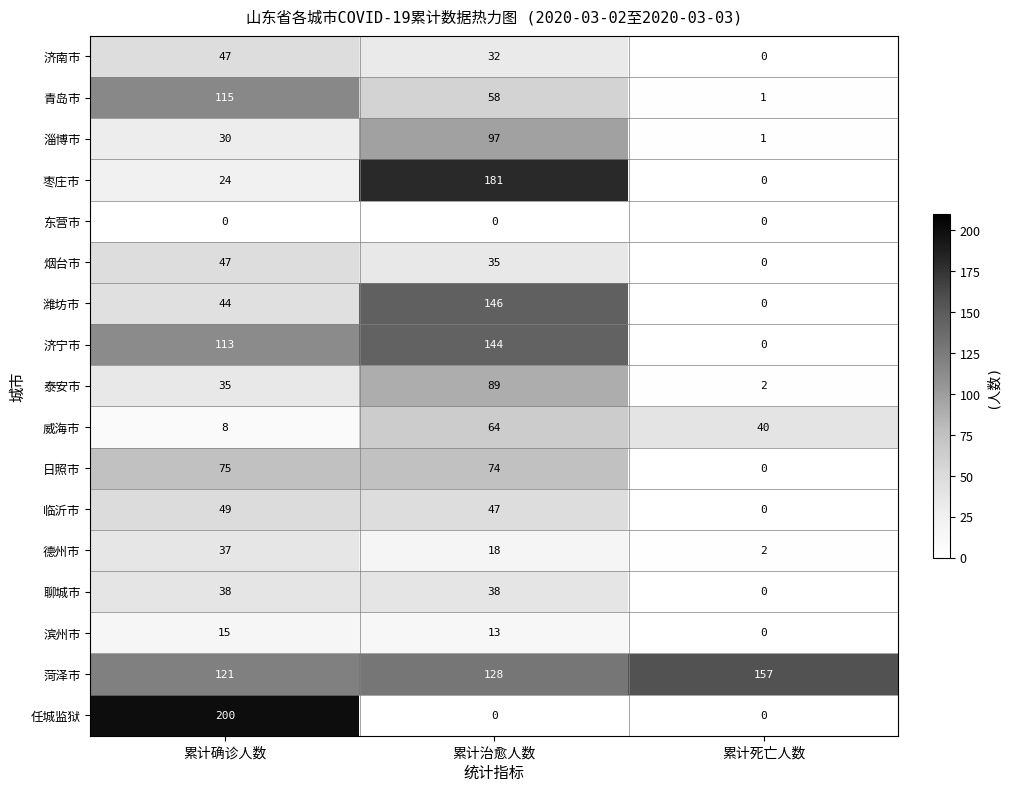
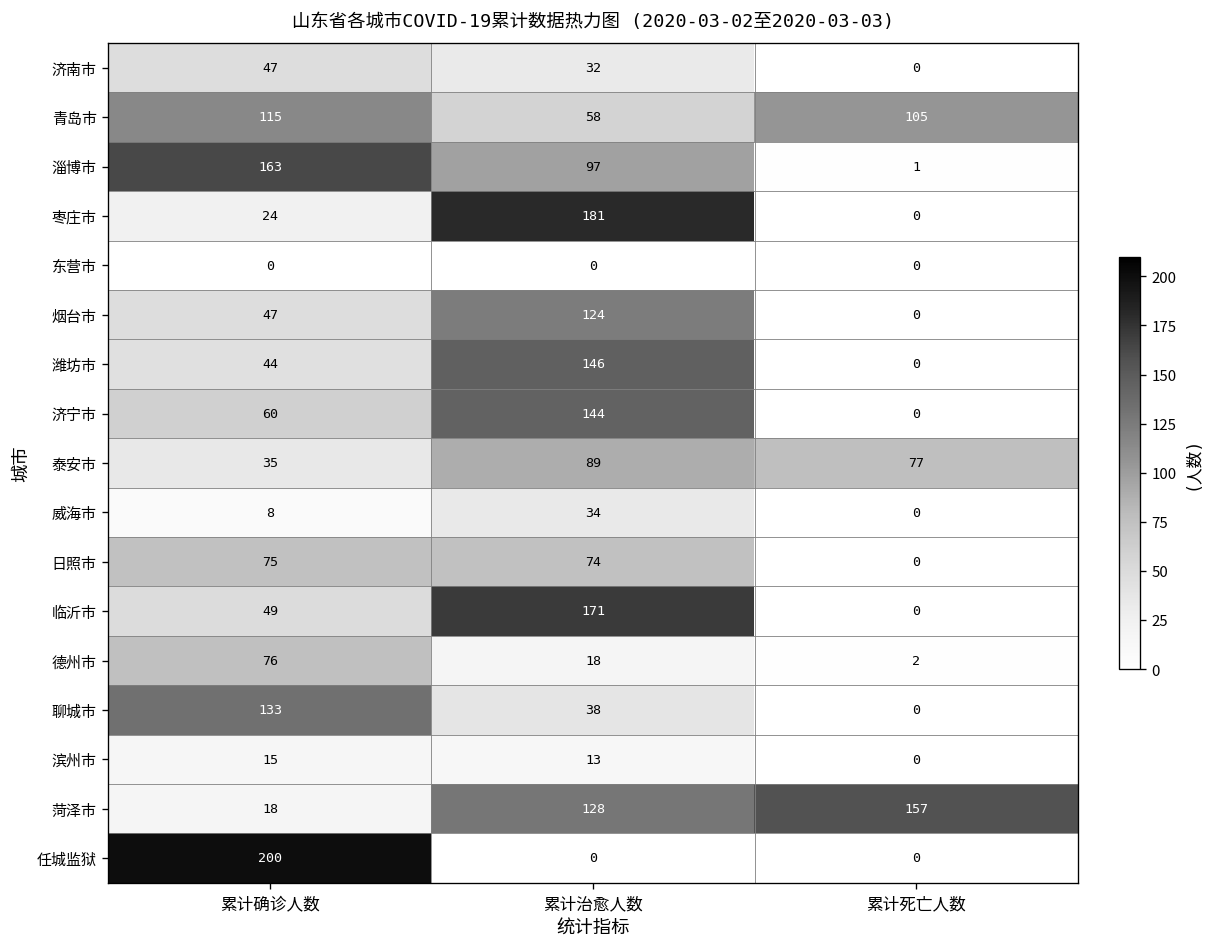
  {
    "济南市": {
      "累计确诊人数": 47,
      "累计治愈人数": 32,
      "累计死亡人数": 0
    },
    "青岛市": {
      "累计确诊人数": 115,
      "累计治愈人数": 58,
-     "累计死亡人数": 1
+     "累计死亡人数": 105
    },
    "淄博市": {
-     "累计确诊人数": 30,
+     "累计确诊人数": 163,
      "累计治愈人数": 97,
      "累计死亡人数": 1
    },
    "枣庄市": {
      "累计确诊人数": 24,
      "累计治愈人数": 181,
      "累计死亡人数": 0
    },
    "东营市": {
      "累计确诊人数": 0,
      "累计治愈人数": 0,
      "累计死亡人数": 0
    },
    "烟台市": {
      "累计确诊人数": 47,
-     "累计治愈人数": 35,
+     "累计治愈人数": 124,
      "累计死亡人数": 0
    },
    "潍坊市": {
      "累计确诊人数": 44,
      "累计治愈人数": 146,
      "累计死亡人数": 0
    },
    "济宁市": {
-     "累计确诊人数": 113,
+     "累计确诊人数": 60,
      "累计治愈人数": 144,
      "累计死亡人数": 0
    },
    "泰安市": {
      "累计确诊人数": 35,
      "累计治愈人数": 89,
-     "累计死亡人数": 2
+     "累计死亡人数": 77
    },
    "威海市": {
      "累计确诊人数": 8,
-     "累计治愈人数": 64,
-     "累计死亡人数": 40
+     "累计治愈人数": 34,
+     "累计死亡人数": 0
    },
    "日照市": {
      "累计确诊人数": 75,
      "累计治愈人数": 74,
      "累计死亡人数": 0
    },
    "临沂市": {
      "累计确诊人数": 49,
-     "累计治愈人数": 47,
+     "累计治愈人数": 171,
      "累计死亡人数": 0
    },
    "德州市": {
-     "累计确诊人数": 37,
+     "累计确诊人数": 76,
      "累计治愈人数": 18,
      "累计死亡人数": 2
    },
    "聊城市": {
-     "累计确诊人数": 38,
+     "累计确诊人数": 133,
      "累计治愈人数": 38,
      "累计死亡人数": 0
    },
    "滨州市": {
      "累计确诊人数": 15,
      "累计治愈人数": 13,
      "累计死亡人数": 0
    },
    "菏泽市": {
-     "累计确诊人数": 121,
+     "累计确诊人数": 18,
      "累计治愈人数": 128,
      "累计死亡人数": 157
    },
    "任城监狱": {
      "累计确诊人数": 200,
      "累计治愈人数": 0,
      "累计死亡人数": 0
    }
  }
